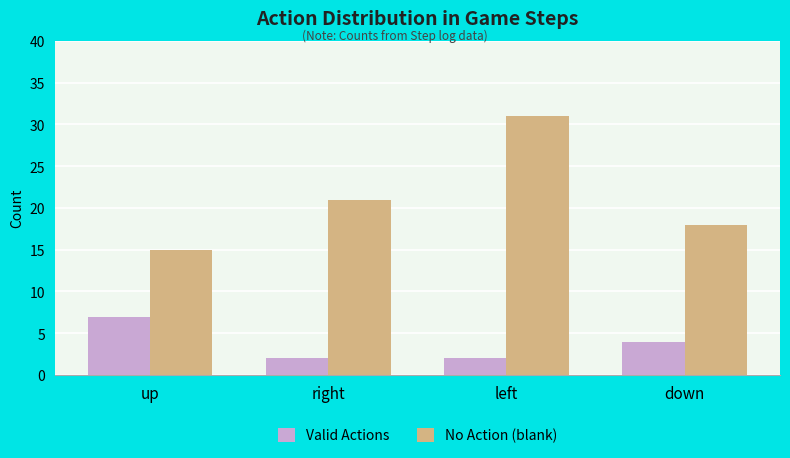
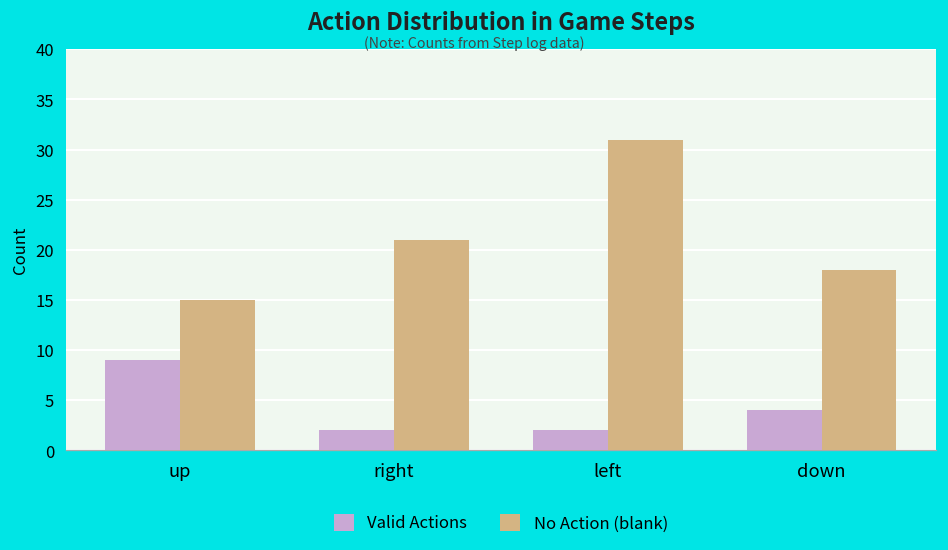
  {
    "Valid Actions": {
-     "up": 7,
+     "up": 9,
      "right": 2,
      "left": 2,
      "down": 4
    },
    "No Action (blank)": {
      "up": 15,
      "right": 21,
      "left": 31,
      "down": 18
    }
  }
